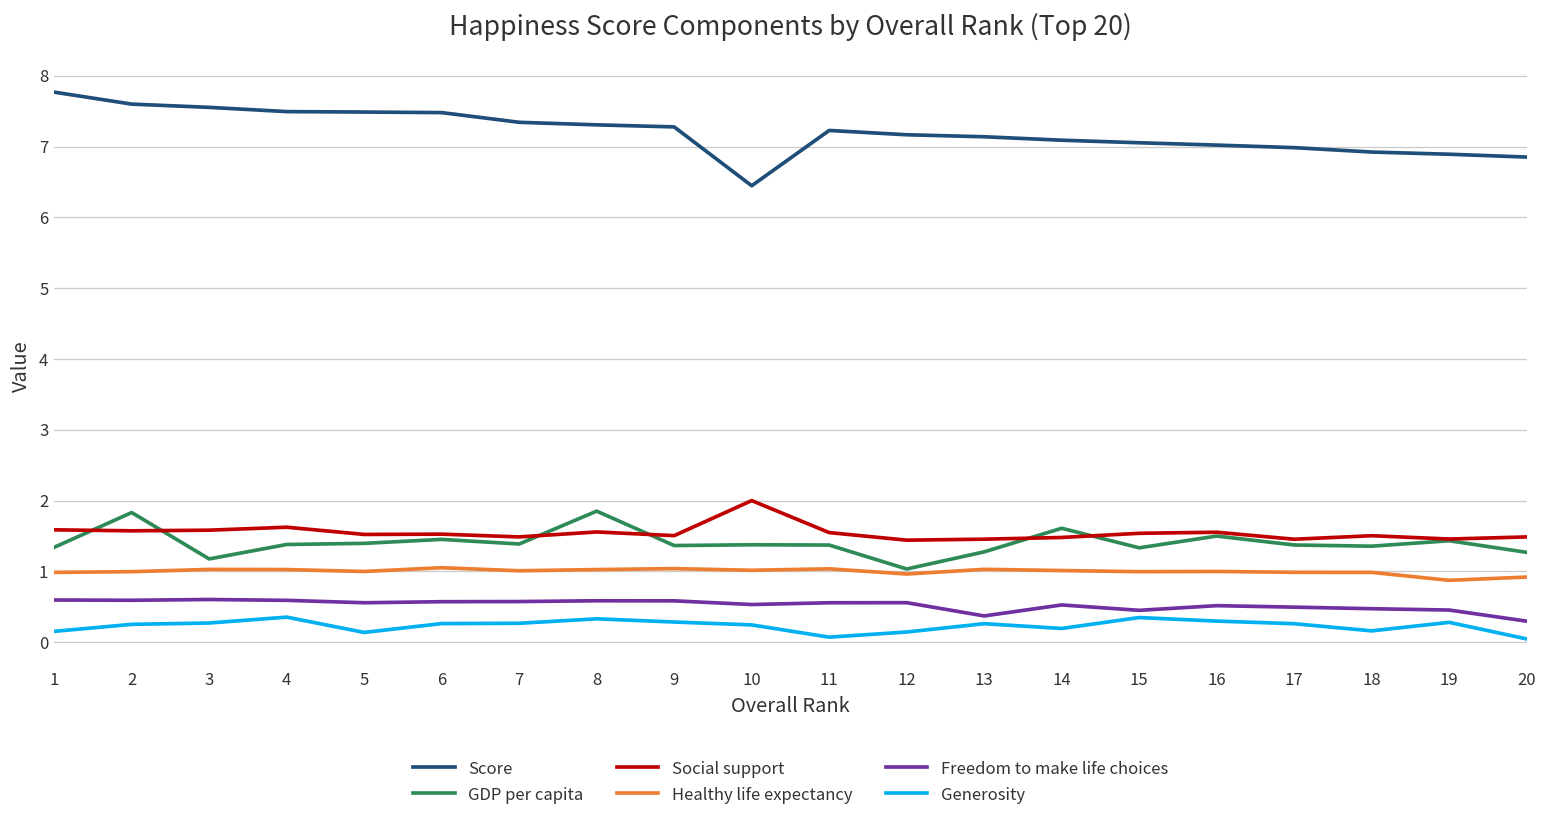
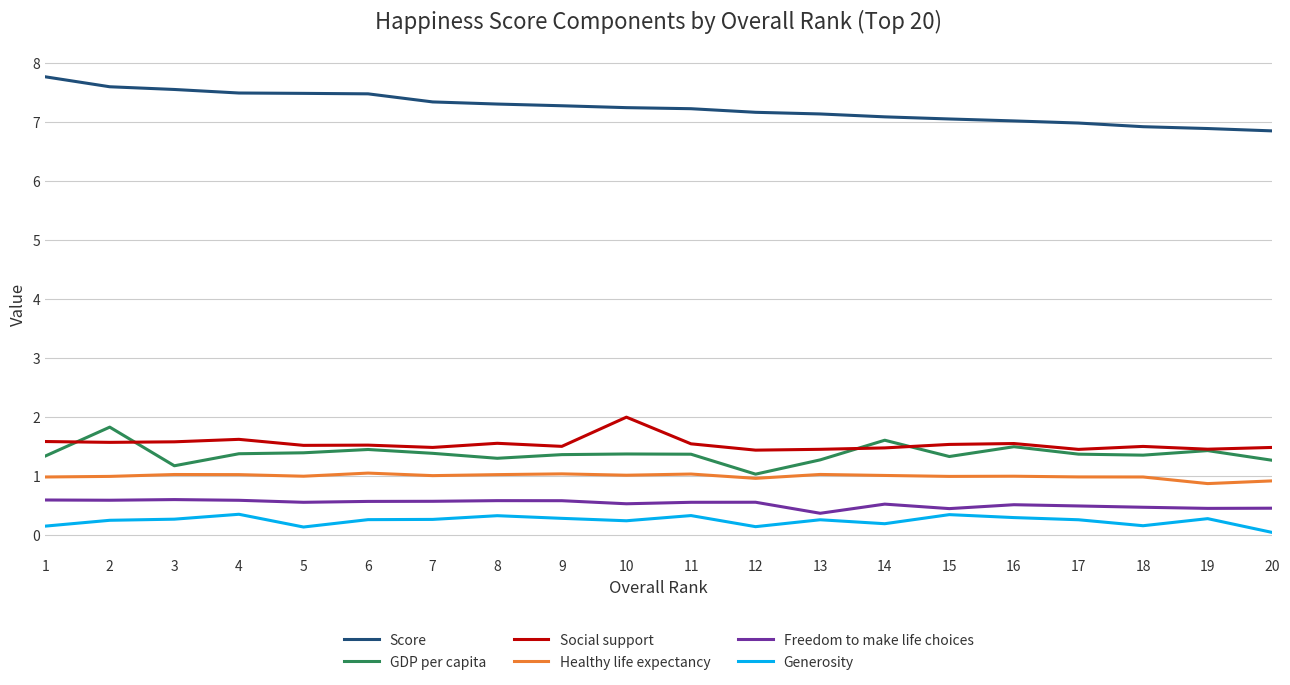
  {
    "Score": {
      "1": 7.8,
      "2": 7.6,
      "3": 7.6,
      "4": 7.5,
      "5": 7.5,
      "6": 7.5,
      "7": 7.3,
      "8": 7.3,
      "9": 7.3,
-     "10": 6.4,
+     "10": 7.2,
      "11": 7.2,
      "12": 7.2,
      "13": 7.1,
      "14": 7.1,
      "15": 7.1,
      "16": 7.0,
      "17": 7.0,
      "18": 6.9,
      "19": 6.9,
      "20": 6.9
    },
    "GDP per capita": {
      "1": 1.3,
      "2": 1.8,
      "3": 1.2,
      "4": 1.4,
      "5": 1.4,
      "6": 1.5,
      "7": 1.4,
-     "8": 1.9,
+     "8": 1.3,
      "9": 1.4,
      "10": 1.4,
      "11": 1.4,
      "12": 1.0,
      "13": 1.3,
      "14": 1.6,
      "15": 1.3,
      "16": 1.5,
      "17": 1.4,
      "18": 1.4,
      "20": 1.3
    },
    "Social support": {
      "1": 1.6,
      "2": 1.6,
      "3": 1.6,
      "4": 1.6,
      "5": 1.5,
      "6": 1.5,
      "7": 1.5,
      "8": 1.6,
      "9": 1.5,
      "10": 2.0,
      "11": 1.5,
      "12": 1.4,
      "13": 1.5,
      "14": 1.5,
      "15": 1.5,
      "16": 1.6,
      "17": 1.5,
      "18": 1.5,
      "20": 1.5
    },
    "Healthy life expectancy": {
      "1": 1.0,
      "2": 1.0,
      "3": 1.0,
      "4": 1.0,
      "5": 1.0,
      "6": 1.1,
      "7": 1.0,
      "8": 1.0,
      "9": 1.0,
      "10": 1.0,
      "11": 1.0,
      "12": 1.0,
      "13": 1.0,
      "14": 1.0,
      "15": 1.0,
      "16": 1.0,
      "17": 1.0,
      "18": 1.0,
      "19": 0.9,
      "20": 0.9
    },
    "Freedom to make life choices": {
      "1": 0.6,
      "2": 0.6,
      "3": 0.6,
      "4": 0.6,
      "5": 0.6,
      "6": 0.6,
      "7": 0.6,
      "8": 0.6,
      "9": 0.6,
      "10": 0.5,
      "11": 0.6,
      "12": 0.6,
      "13": 0.4,
      "14": 0.5,
      "15": 0.5,
      "16": 0.5,
      "17": 0.5,
      "18": 0.5,
      "19": 0.5,
-     "20": 0.3
+     "20": 0.5
    },
    "Generosity": {
      "1": 0.2,
      "2": 0.3,
      "3": 0.3,
      "4": 0.4,
      "5": 0.1,
      "6": 0.3,
      "7": 0.3,
      "8": 0.3,
      "9": 0.3,
      "10": 0.2,
-     "11": 0.1,
+     "11": 0.3,
      "12": 0.1,
      "13": 0.3,
      "14": 0.2,
      "15": 0.3,
      "16": 0.3,
      "17": 0.3,
      "18": 0.2,
      "19": 0.3,
      "20": 0.0
    }
  }
